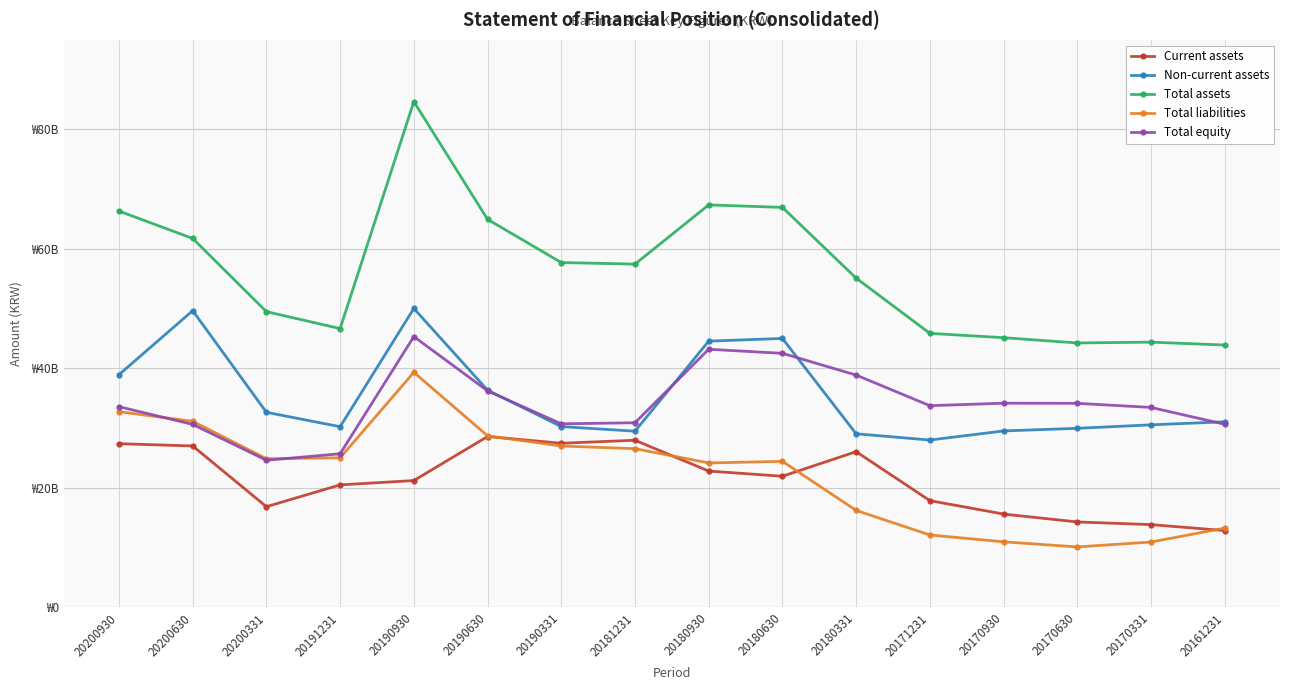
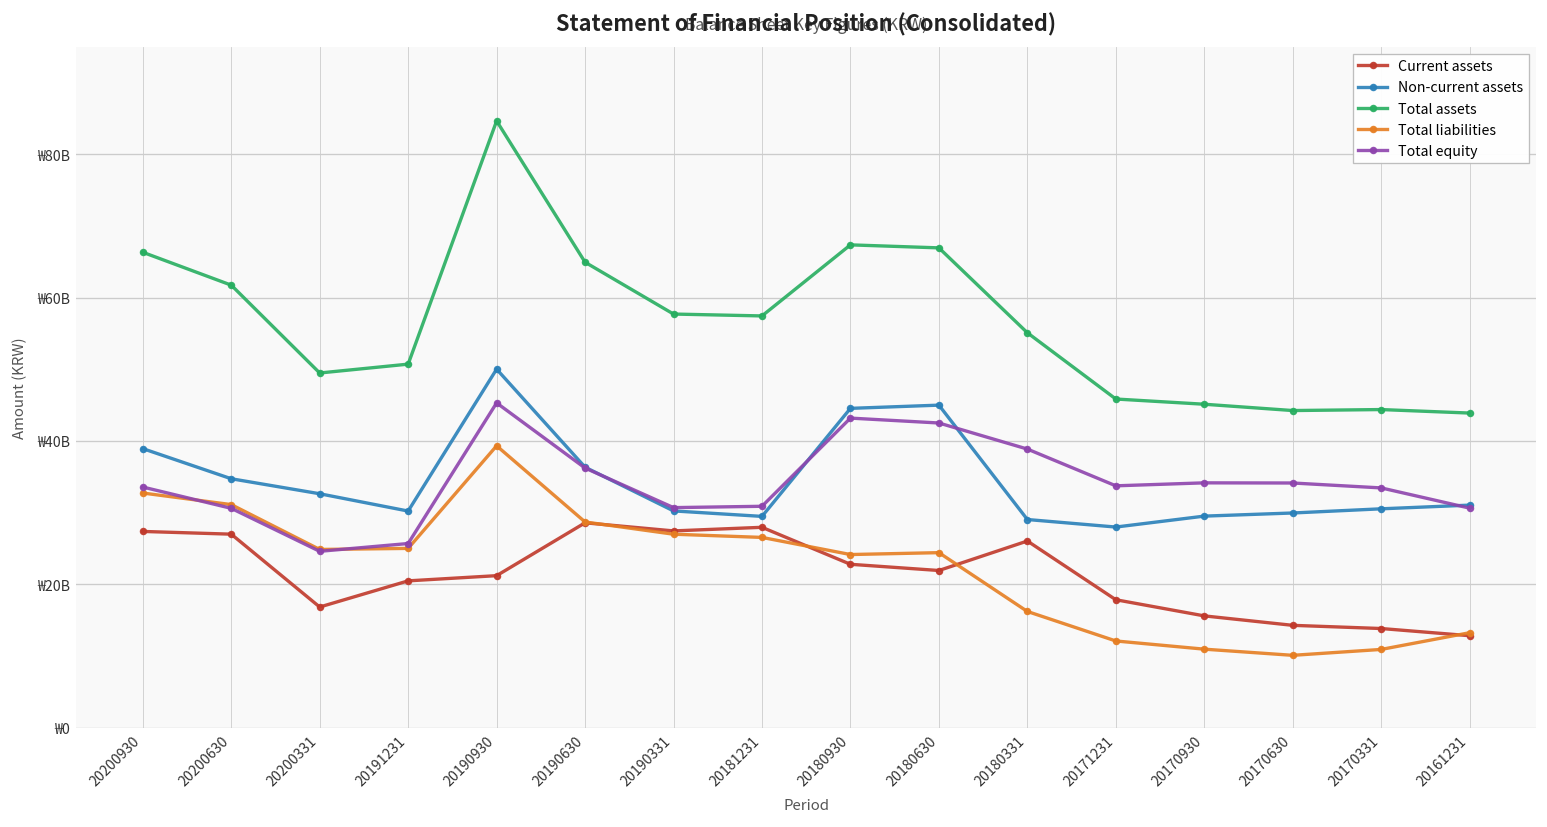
  {
    "Current assets": {
      "20200930": "₩27000000000",
      "20200630": "₩27000000000",
      "20200331": "₩17000000000",
      "20191231": "₩20000000000",
      "20190930": "₩21000000000",
      "20190331": "₩27000000000",
      "20181231": "₩28000000000",
      "20180930": "₩23000000000",
      "20180630": "₩22000000000",
      "20180331": "₩26000000000",
      "20171231": "₩18000000000",
      "20170930": "₩16000000000",
      "20170630": "₩14000000000",
      "20170331": "₩14000000000"
    },
    "Non-current assets": {
      "20200930": "₩39000000000",
-     "20200630": "₩50000000000",
+     "20200630": "₩35000000000",
      "20200331": "₩33000000000",
      "20191231": "₩30000000000",
      "20190930": "₩50000000000",
      "20190331": "₩30000000000",
      "20181231": "₩29000000000",
      "20180930": "₩45000000000",
      "20180630": "₩45000000000",
      "20180331": "₩29000000000",
      "20171231": "₩28000000000",
      "20170930": "₩30000000000",
      "20170630": "₩30000000000",
      "20170331": "₩31000000000"
    },
    "Total assets": {
      "20200930": "₩66000000000",
      "20200630": "₩62000000000",
      "20200331": "₩49000000000",
-     "20191231": "₩47000000000",
+     "20191231": "₩51000000000",
      "20190930": "₩85000000000",
      "20190630": "₩65000000000",
      "20190331": "₩58000000000",
      "20181231": "₩57000000000",
      "20180930": "₩67000000000",
      "20180630": "₩67000000000",
      "20180331": "₩55000000000",
      "20171231": "₩46000000000",
      "20170930": "₩45000000000",
      "20170630": "₩44000000000",
      "20170331": "₩44000000000",
      "20161231": "₩44000000000"
    },
    "Total liabilities": {
      "20200930": "₩33000000000",
      "20200630": "₩31000000000",
      "20191231": "₩25000000000",
      "20190930": "₩39000000000",
      "20190331": "₩27000000000",
      "20181231": "₩27000000000",
      "20180930": "₩24000000000",
      "20180630": "₩24000000000",
      "20180331": "₩16000000000",
      "20171231": "₩12000000000",
      "20170930": "₩11000000000",
      "20170630": "₩10000000000",
      "20170331": "₩11000000000"
    },
    "Total equity": {
      "20200930": "₩34000000000",
      "20200630": "₩31000000000",
      "20191231": "₩26000000000",
      "20190930": "₩45000000000",
      "20190331": "₩31000000000",
      "20181231": "₩31000000000",
      "20180930": "₩43000000000",
      "20180630": "₩43000000000",
      "20180331": "₩39000000000",
      "20171231": "₩34000000000",
      "20170930": "₩34000000000",
      "20170630": "₩34000000000",
      "20170331": "₩33000000000"
    }
  }
